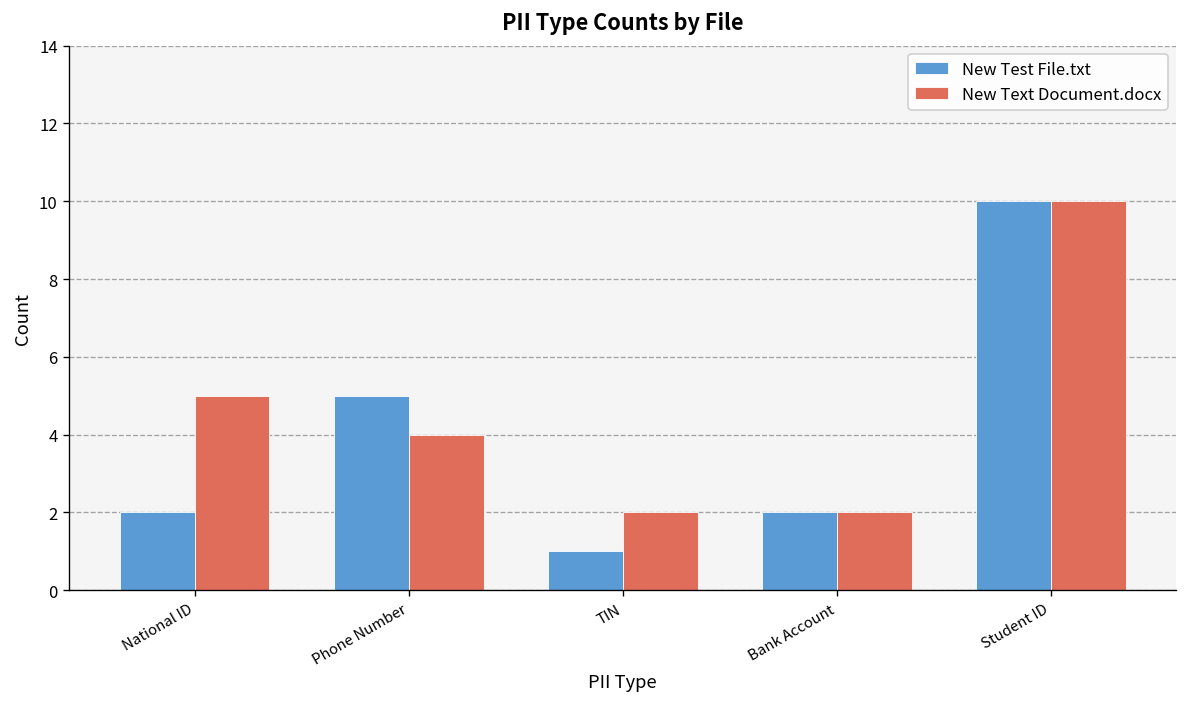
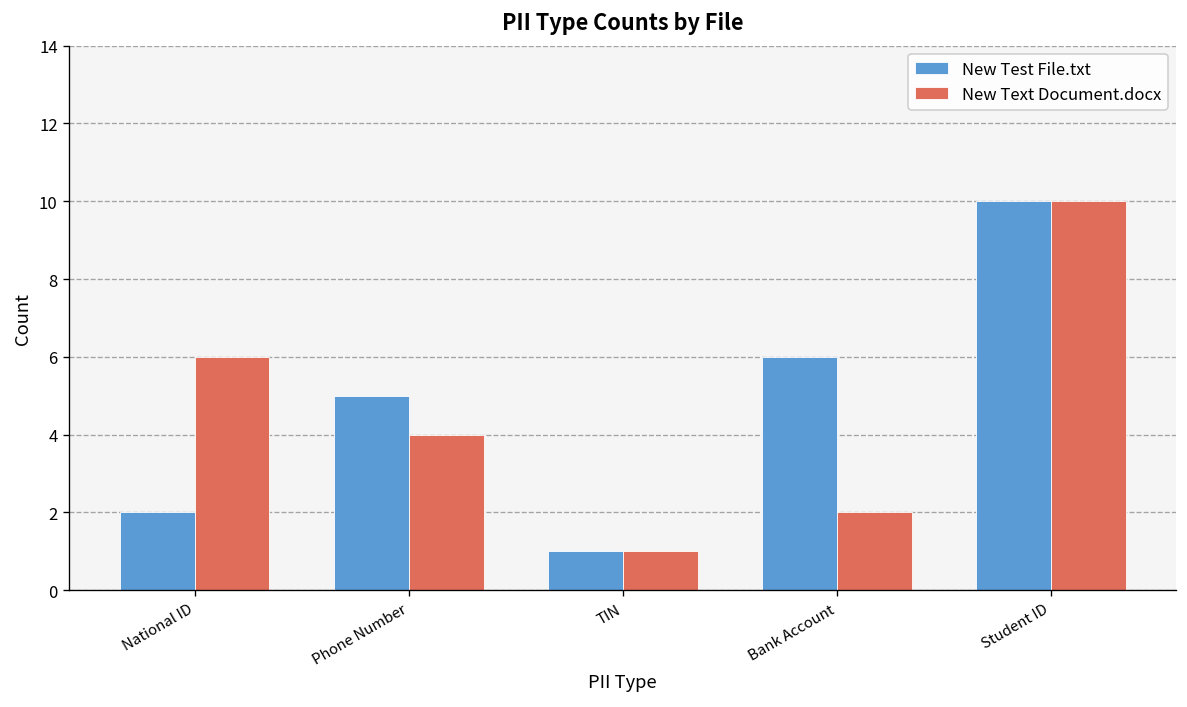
  {
    "New Test File.txt": {
      "National ID": 2,
      "Phone Number": 5,
      "TIN": 1,
-     "Bank Account": 2,
+     "Bank Account": 6,
      "Student ID": 10
    },
    "New Text Document.docx": {
-     "National ID": 5,
+     "National ID": 6,
      "Phone Number": 4,
-     "TIN": 2,
+     "TIN": 1,
      "Bank Account": 2,
      "Student ID": 10
    }
  }
